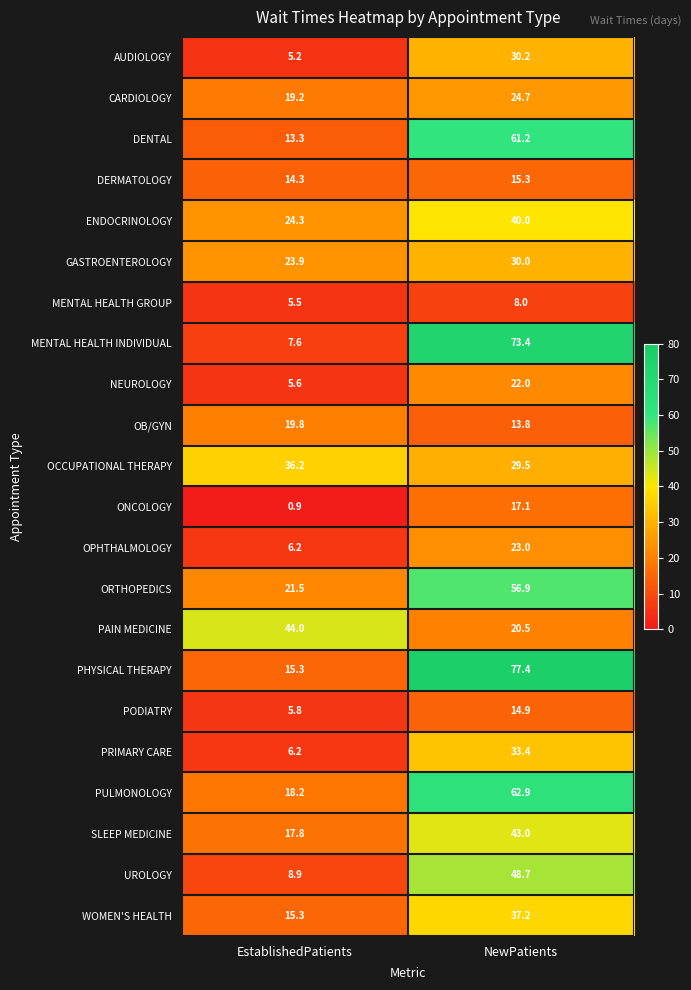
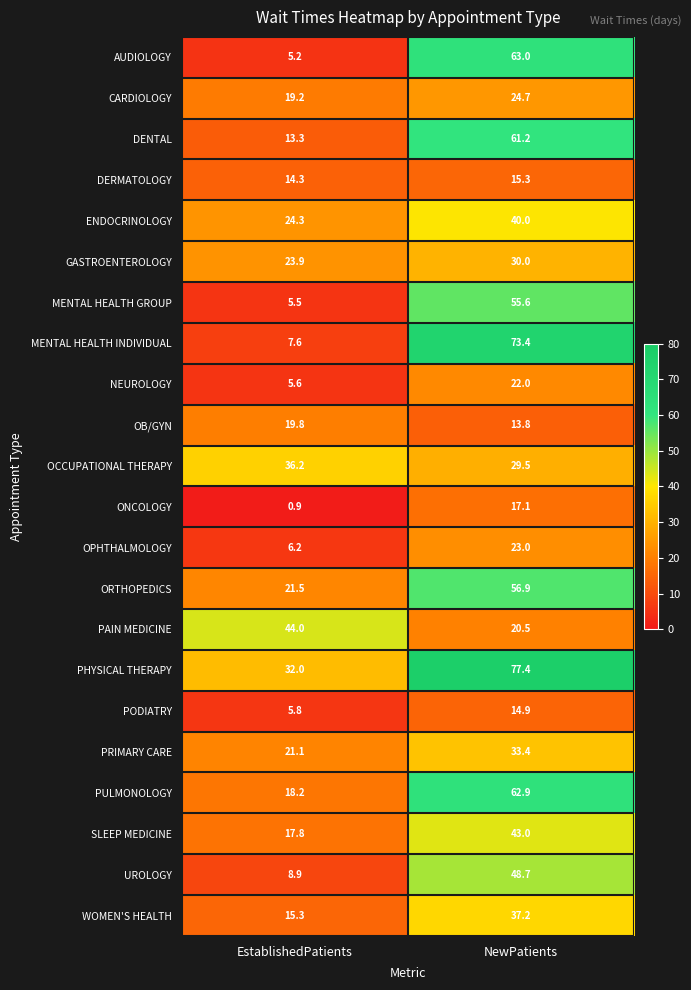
  {
    "AUDIOLOGY": {
      "EstablishedPatients": 5.2,
-     "NewPatients": 30.2
+     "NewPatients": 63.0
    },
    "CARDIOLOGY": {
      "EstablishedPatients": 19.2,
      "NewPatients": 24.7
    },
    "DENTAL": {
      "EstablishedPatients": 13.3,
      "NewPatients": 61.2
    },
    "DERMATOLOGY": {
      "EstablishedPatients": 14.3,
      "NewPatients": 15.3
    },
    "ENDOCRINOLOGY": {
      "EstablishedPatients": 24.3,
      "NewPatients": 40.0
    },
    "GASTROENTEROLOGY": {
      "EstablishedPatients": 23.9,
      "NewPatients": 30.0
    },
    "MENTAL HEALTH GROUP": {
      "EstablishedPatients": 5.5,
-     "NewPatients": 8.0
+     "NewPatients": 55.6
    },
    "MENTAL HEALTH INDIVIDUAL": {
      "EstablishedPatients": 7.6,
      "NewPatients": 73.4
    },
    "NEUROLOGY": {
      "EstablishedPatients": 5.6,
      "NewPatients": 22.0
    },
    "OB/GYN": {
      "EstablishedPatients": 19.8,
      "NewPatients": 13.8
    },
    "OCCUPATIONAL THERAPY": {
      "EstablishedPatients": 36.2,
      "NewPatients": 29.5
    },
    "ONCOLOGY": {
      "EstablishedPatients": 0.9,
      "NewPatients": 17.1
    },
    "OPHTHALMOLOGY": {
      "EstablishedPatients": 6.2,
      "NewPatients": 23.0
    },
    "ORTHOPEDICS": {
      "EstablishedPatients": 21.5,
      "NewPatients": 56.9
    },
    "PAIN MEDICINE": {
      "EstablishedPatients": 44.0,
      "NewPatients": 20.5
    },
    "PHYSICAL THERAPY": {
-     "EstablishedPatients": 15.3,
+     "EstablishedPatients": 32.0,
      "NewPatients": 77.4
    },
    "PODIATRY": {
      "EstablishedPatients": 5.8,
      "NewPatients": 14.9
    },
    "PRIMARY CARE": {
-     "EstablishedPatients": 6.2,
+     "EstablishedPatients": 21.1,
      "NewPatients": 33.4
    },
    "PULMONOLOGY": {
      "EstablishedPatients": 18.2,
      "NewPatients": 62.9
    },
    "SLEEP MEDICINE": {
      "EstablishedPatients": 17.8,
      "NewPatients": 43.0
    },
    "UROLOGY": {
      "EstablishedPatients": 8.9,
      "NewPatients": 48.7
    },
    "WOMEN'S HEALTH": {
      "EstablishedPatients": 15.3,
      "NewPatients": 37.2
    }
  }
